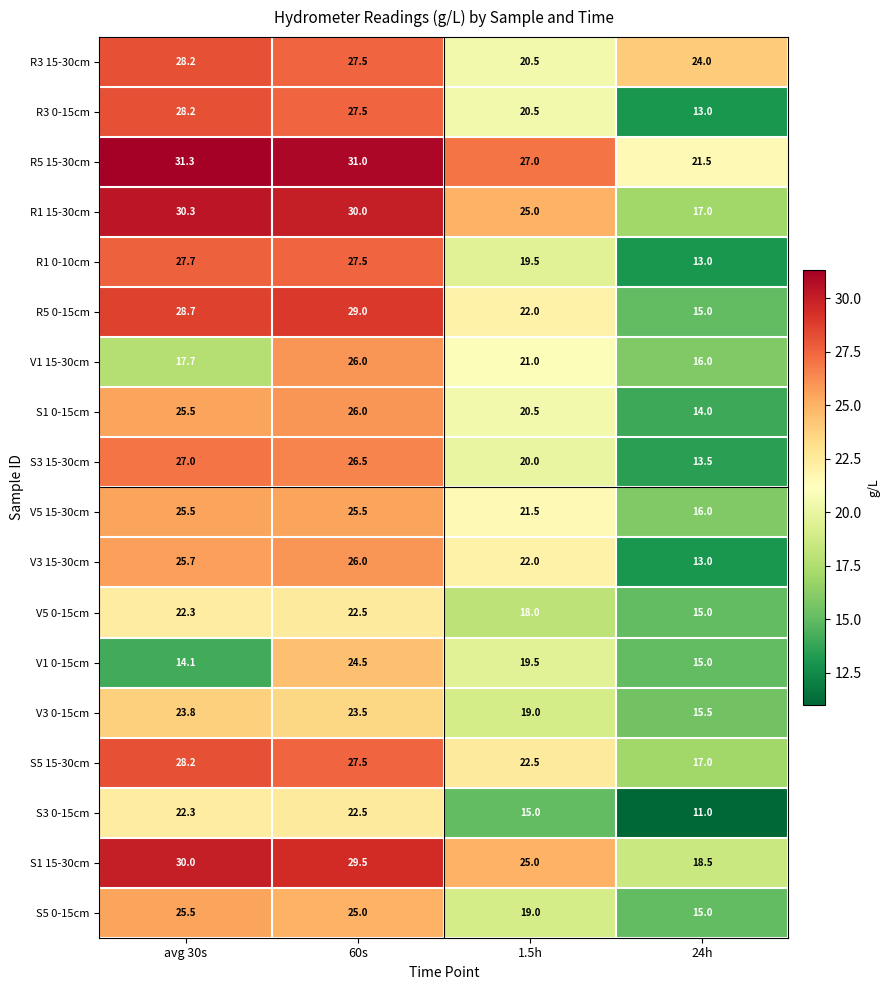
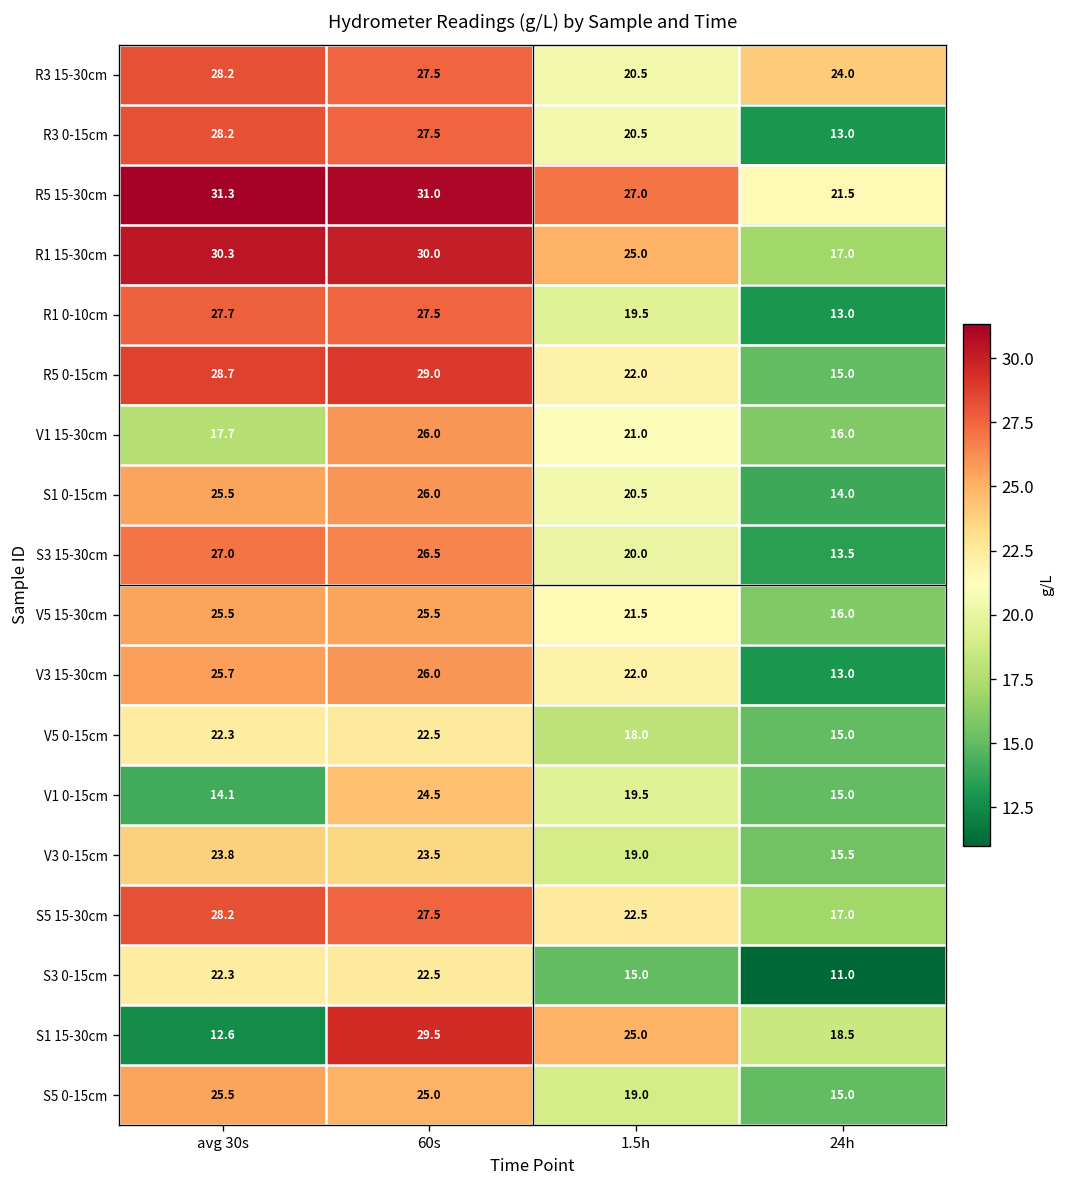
  {
    "R3 15-30cm": {
      "avg 30s": 28.2,
      "60s": 27.5,
      "1.5h": 20.5,
      "24h": 24.0
    },
    "R3 0-15cm": {
      "avg 30s": 28.2,
      "60s": 27.5,
      "1.5h": 20.5,
      "24h": 13.0
    },
    "R5 15-30cm": {
      "avg 30s": 31.3,
      "60s": 31.0,
      "1.5h": 27.0,
      "24h": 21.5
    },
    "R1 15-30cm": {
      "avg 30s": 30.3,
      "60s": 30.0,
      "1.5h": 25.0,
      "24h": 17.0
    },
    "R1 0-10cm": {
      "avg 30s": 27.7,
      "60s": 27.5,
      "1.5h": 19.5,
      "24h": 13.0
    },
    "R5 0-15cm": {
      "avg 30s": 28.7,
      "60s": 29.0,
      "1.5h": 22.0,
      "24h": 15.0
    },
    "V1 15-30cm": {
      "avg 30s": 17.7,
      "60s": 26.0,
      "1.5h": 21.0,
      "24h": 16.0
    },
    "S1 0-15cm": {
      "avg 30s": 25.5,
      "60s": 26.0,
      "1.5h": 20.5,
      "24h": 14.0
    },
    "S3 15-30cm": {
      "avg 30s": 27.0,
      "60s": 26.5,
      "1.5h": 20.0,
      "24h": 13.5
    },
    "V5 15-30cm": {
      "avg 30s": 25.5,
      "60s": 25.5,
      "1.5h": 21.5,
      "24h": 16.0
    },
    "V3 15-30cm": {
      "avg 30s": 25.7,
      "60s": 26.0,
      "1.5h": 22.0,
      "24h": 13.0
    },
    "V5 0-15cm": {
      "avg 30s": 22.3,
      "60s": 22.5,
      "1.5h": 18.0,
      "24h": 15.0
    },
    "V1 0-15cm": {
      "avg 30s": 14.1,
      "60s": 24.5,
      "1.5h": 19.5,
      "24h": 15.0
    },
    "V3 0-15cm": {
      "avg 30s": 23.8,
      "60s": 23.5,
      "1.5h": 19.0,
      "24h": 15.5
    },
    "S5 15-30cm": {
      "avg 30s": 28.2,
      "60s": 27.5,
      "1.5h": 22.5,
      "24h": 17.0
    },
    "S3 0-15cm": {
      "avg 30s": 22.3,
      "60s": 22.5,
      "1.5h": 15.0,
      "24h": 11.0
    },
    "S1 15-30cm": {
-     "avg 30s": 30.0,
+     "avg 30s": 12.6,
      "60s": 29.5,
      "1.5h": 25.0,
      "24h": 18.5
    },
    "S5 0-15cm": {
      "avg 30s": 25.5,
      "60s": 25.0,
      "1.5h": 19.0,
      "24h": 15.0
    }
  }
